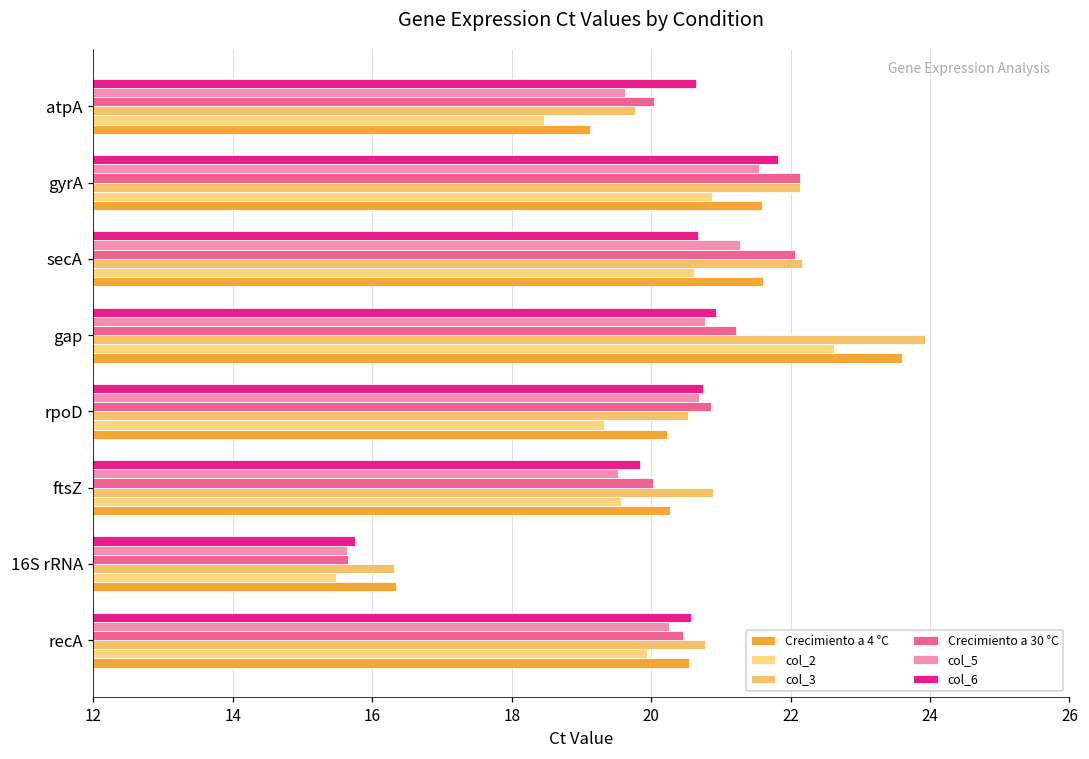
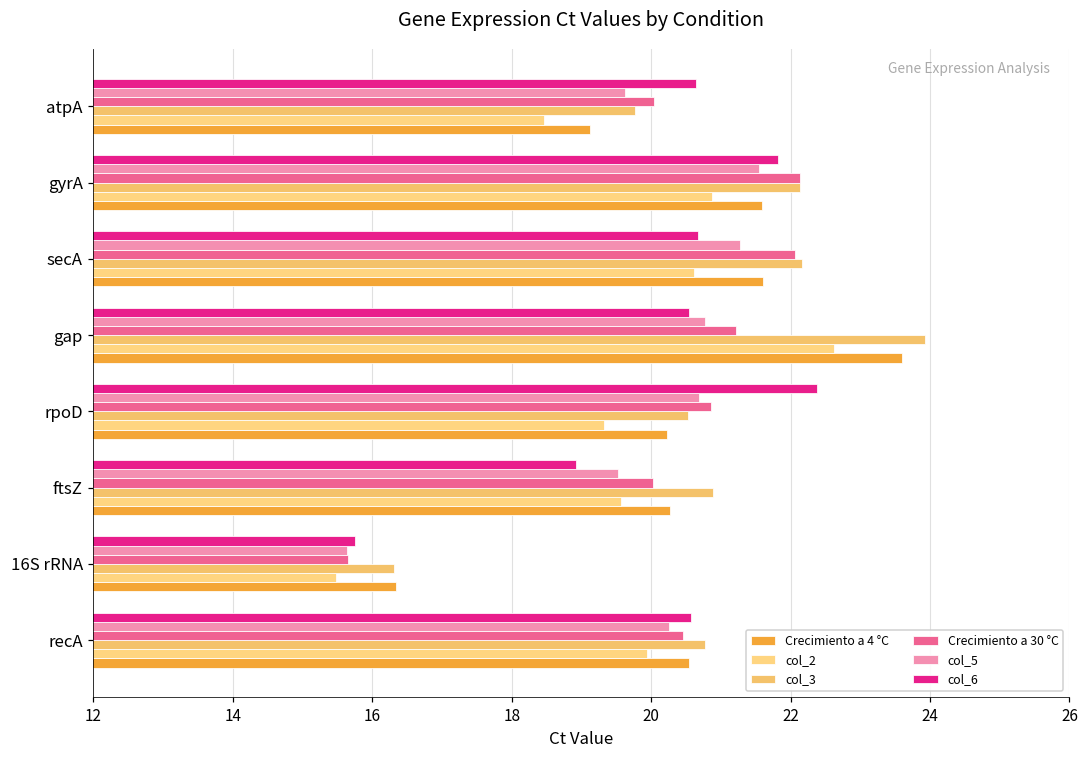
  {
    "col_6": {
      "atpA": 20.6,
      "gyrA": 21.8,
      "secA": 20.7,
-     "gap": 20.9,
-     "rpoD": 20.7,
-     "ftsZ": 19.8,
+     "gap": 20.5,
+     "rpoD": 22.4,
+     "ftsZ": 18.9,
      "16S rRNA": 15.7,
      "recA": 20.6
    }
  }
